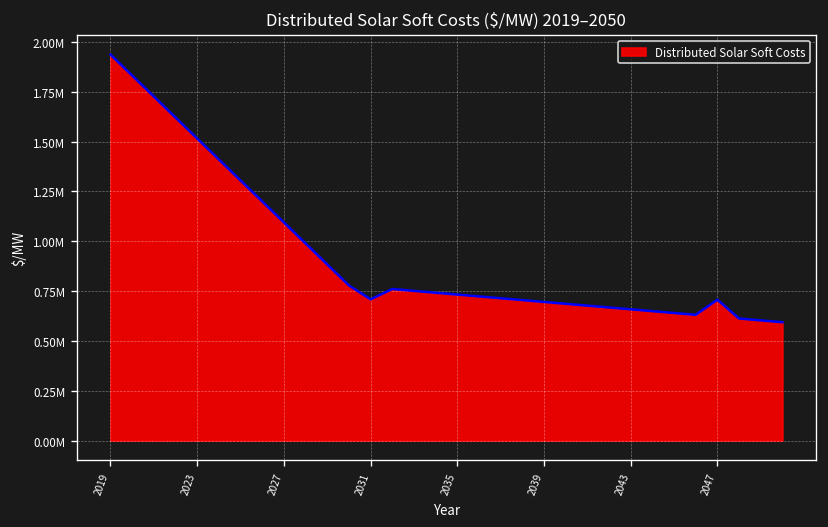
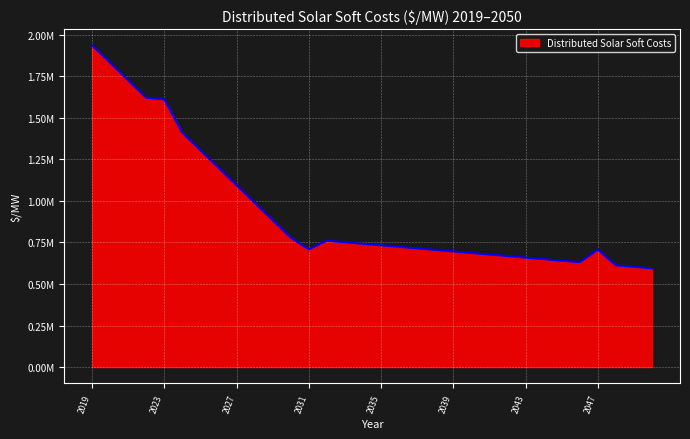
  {
    "2019": 1940000,
-   "2023": 1520000,
+   "2023": 1610000,
    "2027": 1090000,
    "2031": 710000,
    "2035": 730000,
    "2039": 700000,
    "2043": 660000,
    "2047": 710000
  }
